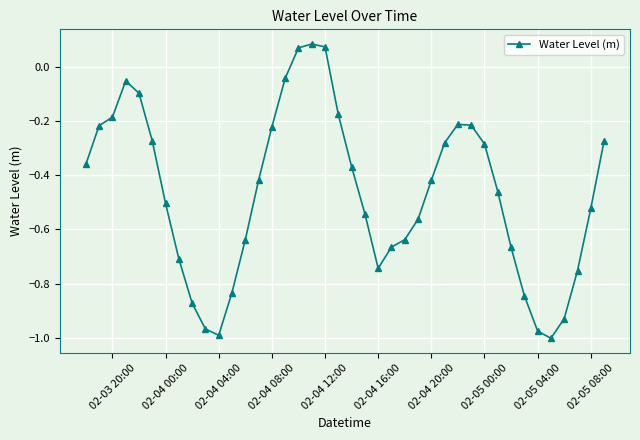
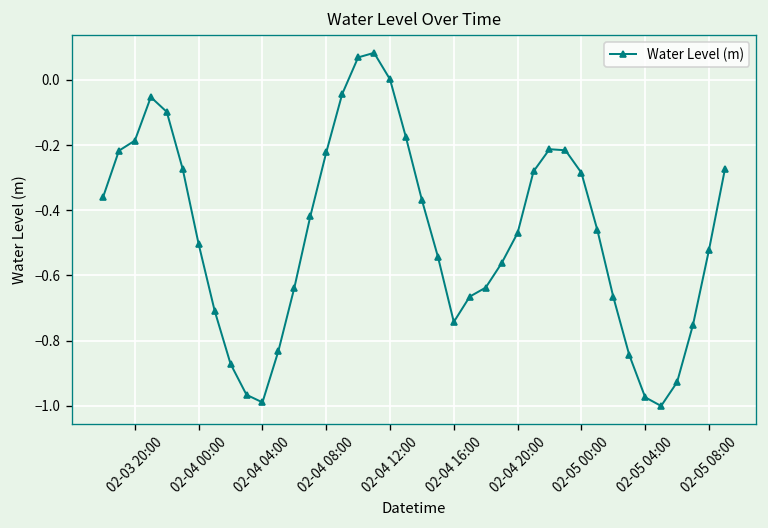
  {
    "02-03 20:00": -0.19,
    "02-04 00:00": -0.50,
    "02-04 04:00": -0.99,
    "02-04 08:00": -0.22,
-   "02-04 12:00": 0.07,
+   "02-04 12:00": 0.00,
    "02-04 16:00": -0.74,
-   "02-04 20:00": -0.42,
+   "02-04 20:00": -0.47,
    "02-05 00:00": -0.29,
    "02-05 04:00": -0.97,
    "02-05 08:00": -0.52
  }
